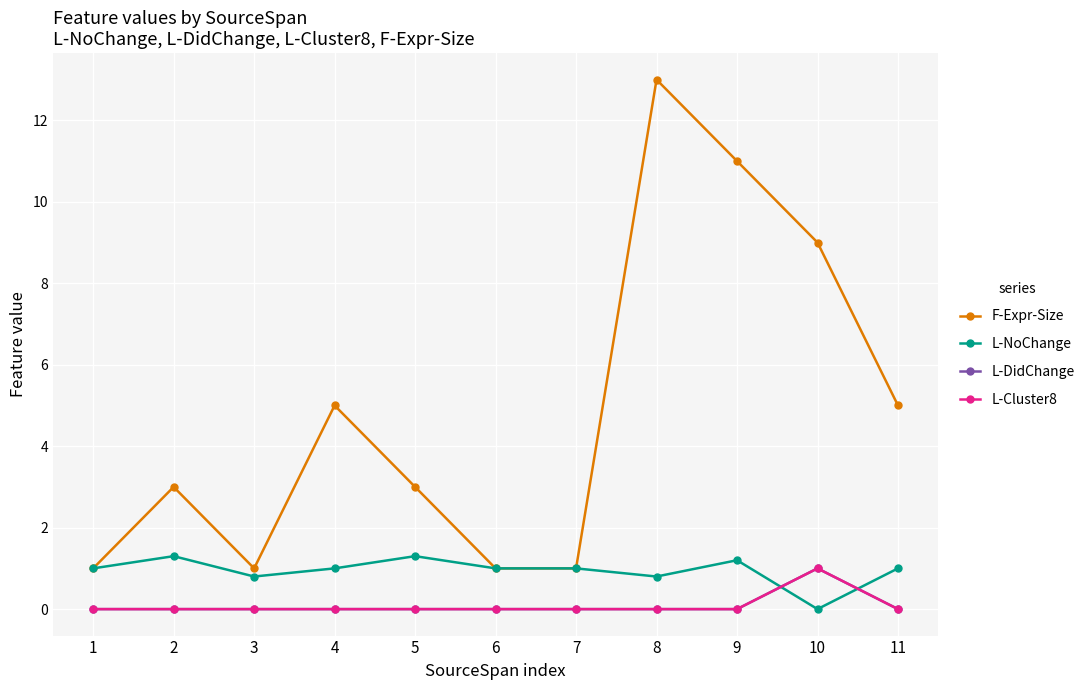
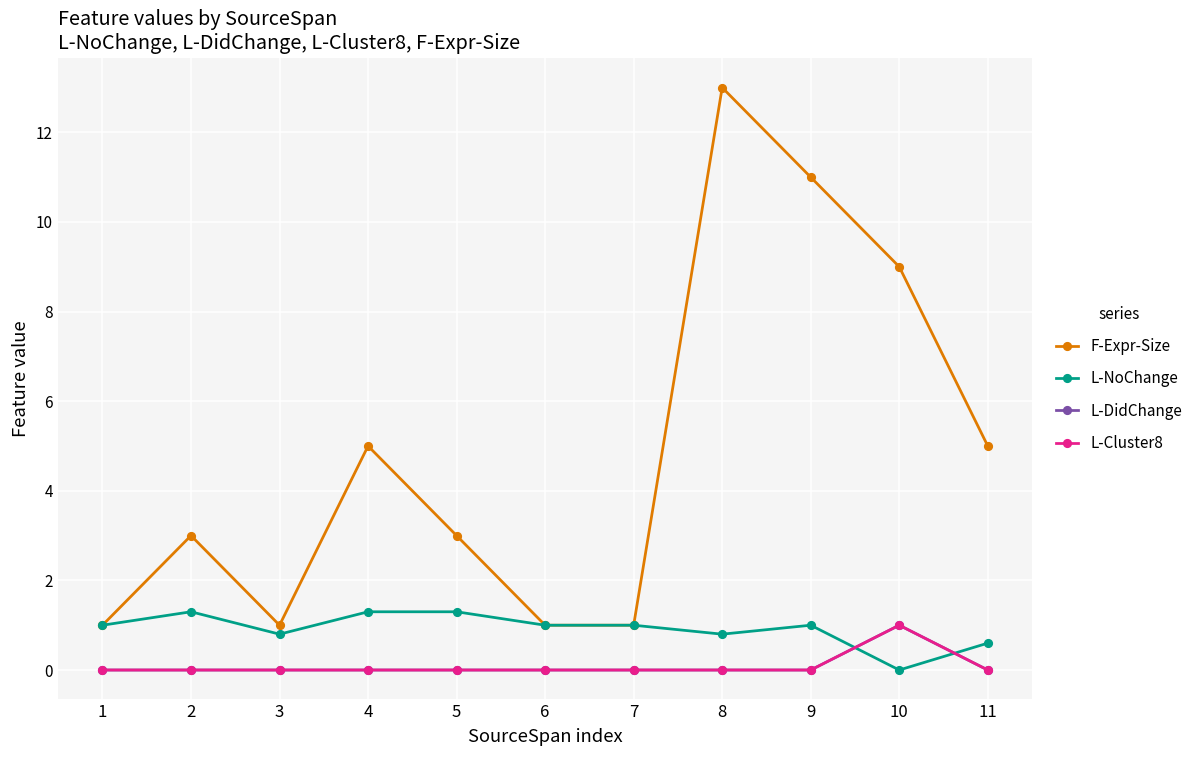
  {
    "F-Expr-Size": {
      "2": 3.0,
      "3": 1.0,
      "4": 5.0,
      "5": 3.0,
      "8": 13.0,
      "9": 11.0,
      "10": 9.0,
      "11": 5.0
    },
    "L-NoChange": {
      "2": 1.3,
      "3": 0.8,
-     "4": 1.0,
+     "4": 1.3,
      "5": 1.3,
      "8": 0.8,
-     "9": 1.2,
+     "9": 1.0,
      "10": 0.0,
-     "11": 1.0
+     "11": 0.6
    },
    "L-Cluster8": {
      "1": 0.0,
      "2": 0.0,
      "3": 0.0,
      "4": 0.0,
      "5": 0.0,
      "6": 0.0,
      "7": 0.0,
      "8": 0.0,
      "9": 0.0,
      "10": 1.0,
      "11": 0.0
    }
  }
